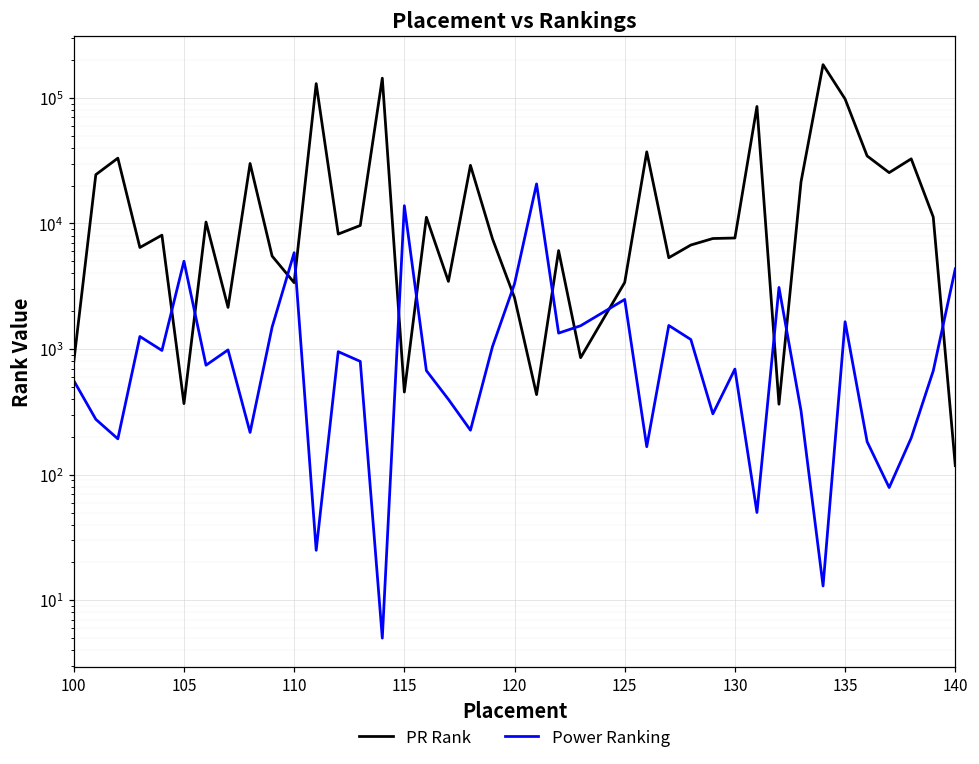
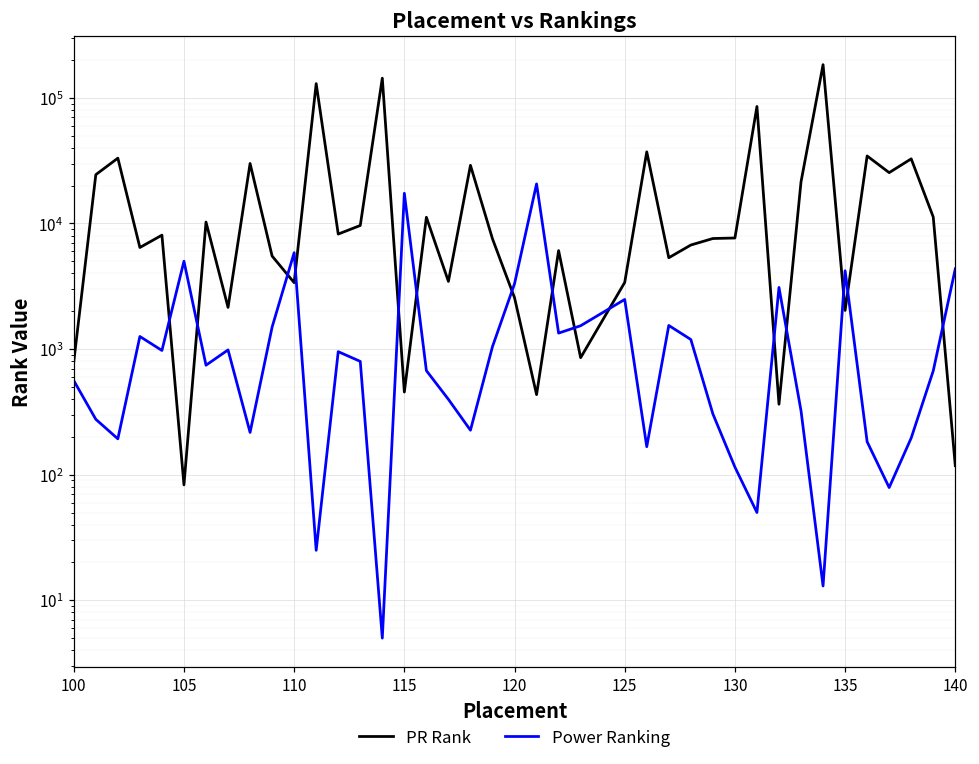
  {
    "PR Rank": {
      "100": 800,
-     "105": 370,
+     "105": 80,
      "110": 3400,
      "115": 460,
      "120": 2600,
      "125": 3400,
      "130": 8000,
-     "135": 100000,
+     "135": 2000,
      "140": 120
    },
    "Power Ranking": {
      "100": 600,
      "105": 5000,
      "110": 6000,
-     "115": 14000,
+     "115": 17000,
      "120": 3300,
      "125": 2500,
-     "130": 700,
-     "135": 1700,
+     "130": 120,
+     "135": 4200,
      "140": 4400
    }
  }
